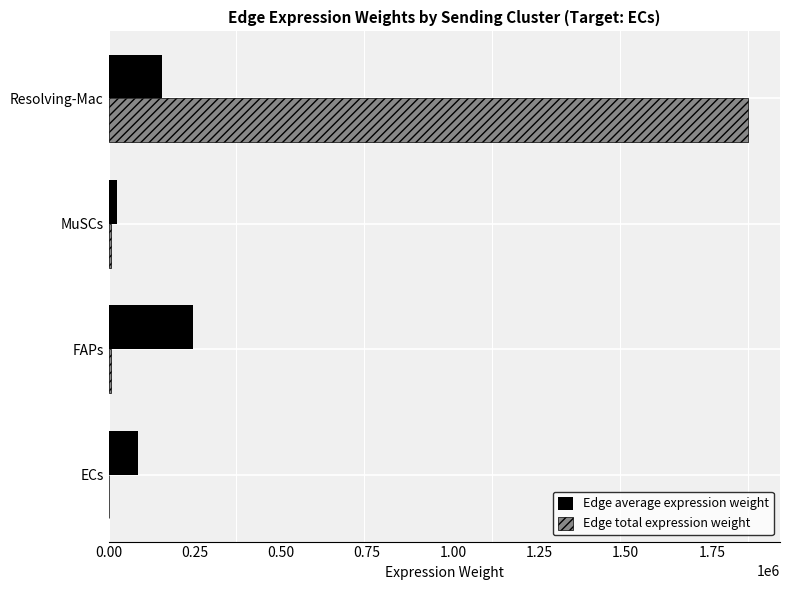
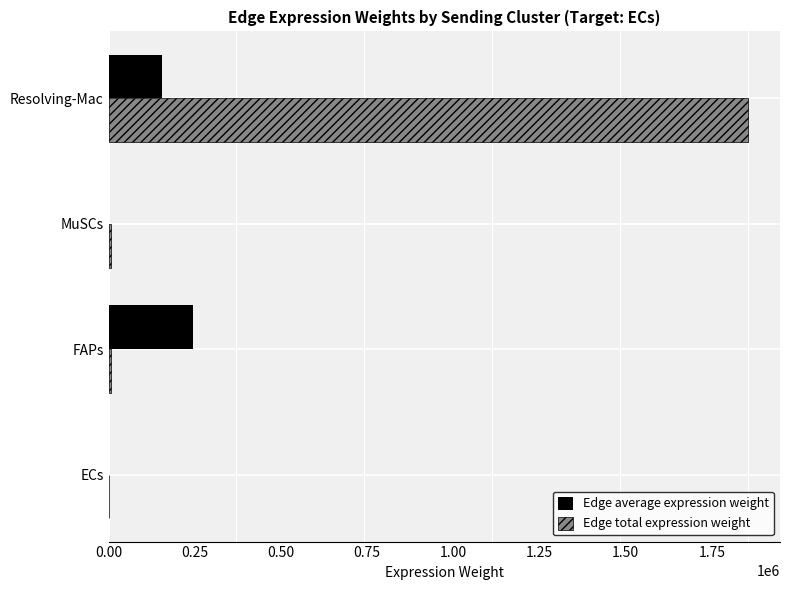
  {
    "Edge average expression weight": {
      "Resolving-Mac": 150000,
-     "MuSCs": 20000,
+     "MuSCs": 0,
      "FAPs": 250000,
-     "ECs": 80000
+     "ECs": 0
    },
    "Edge total expression weight": {
      "Resolving-Mac": 1860000,
      "FAPs": 10000
    }
  }
